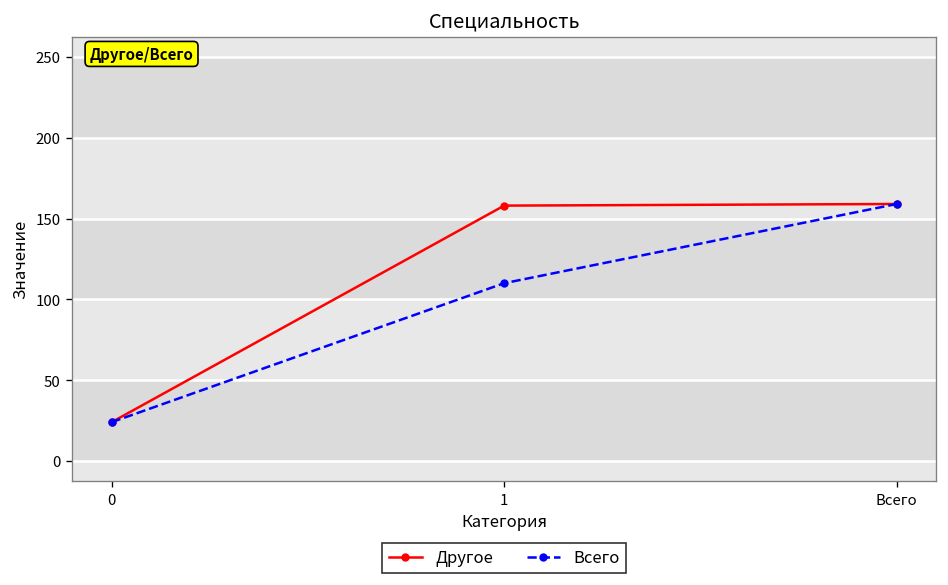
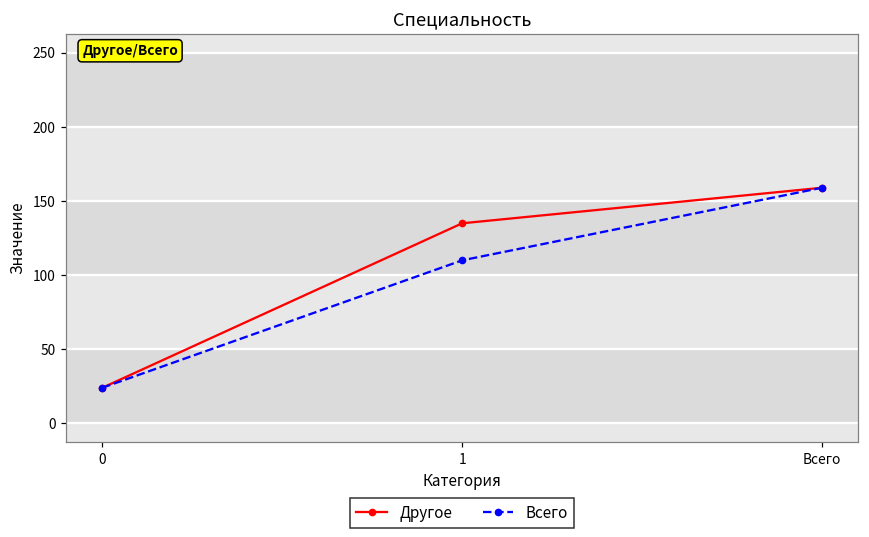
  {
    "Другое": {
-     "1": 158
+     "1": 135
    },
    "Всего": {
      "1": 110
    }
  }
